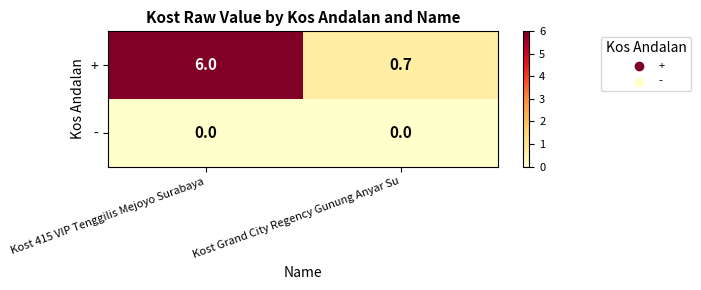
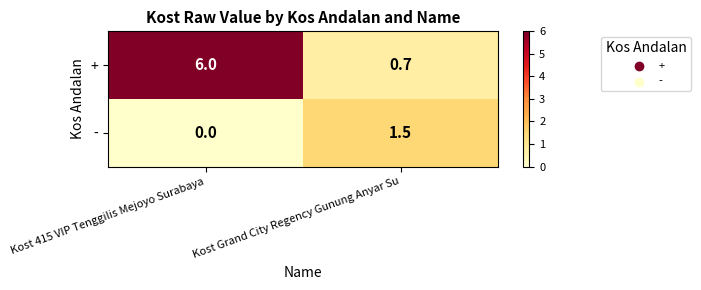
  {
    "+": {
      "Kost 415 VIP Tenggilis Mejoyo Surabaya": 6.0,
      "Kost Grand City Regency Gunung Anyar Su": 0.7
    },
    "-": {
      "Kost 415 VIP Tenggilis Mejoyo Surabaya": 0.0,
-     "Kost Grand City Regency Gunung Anyar Su": 0.0
+     "Kost Grand City Regency Gunung Anyar Su": 1.5
    }
  }
